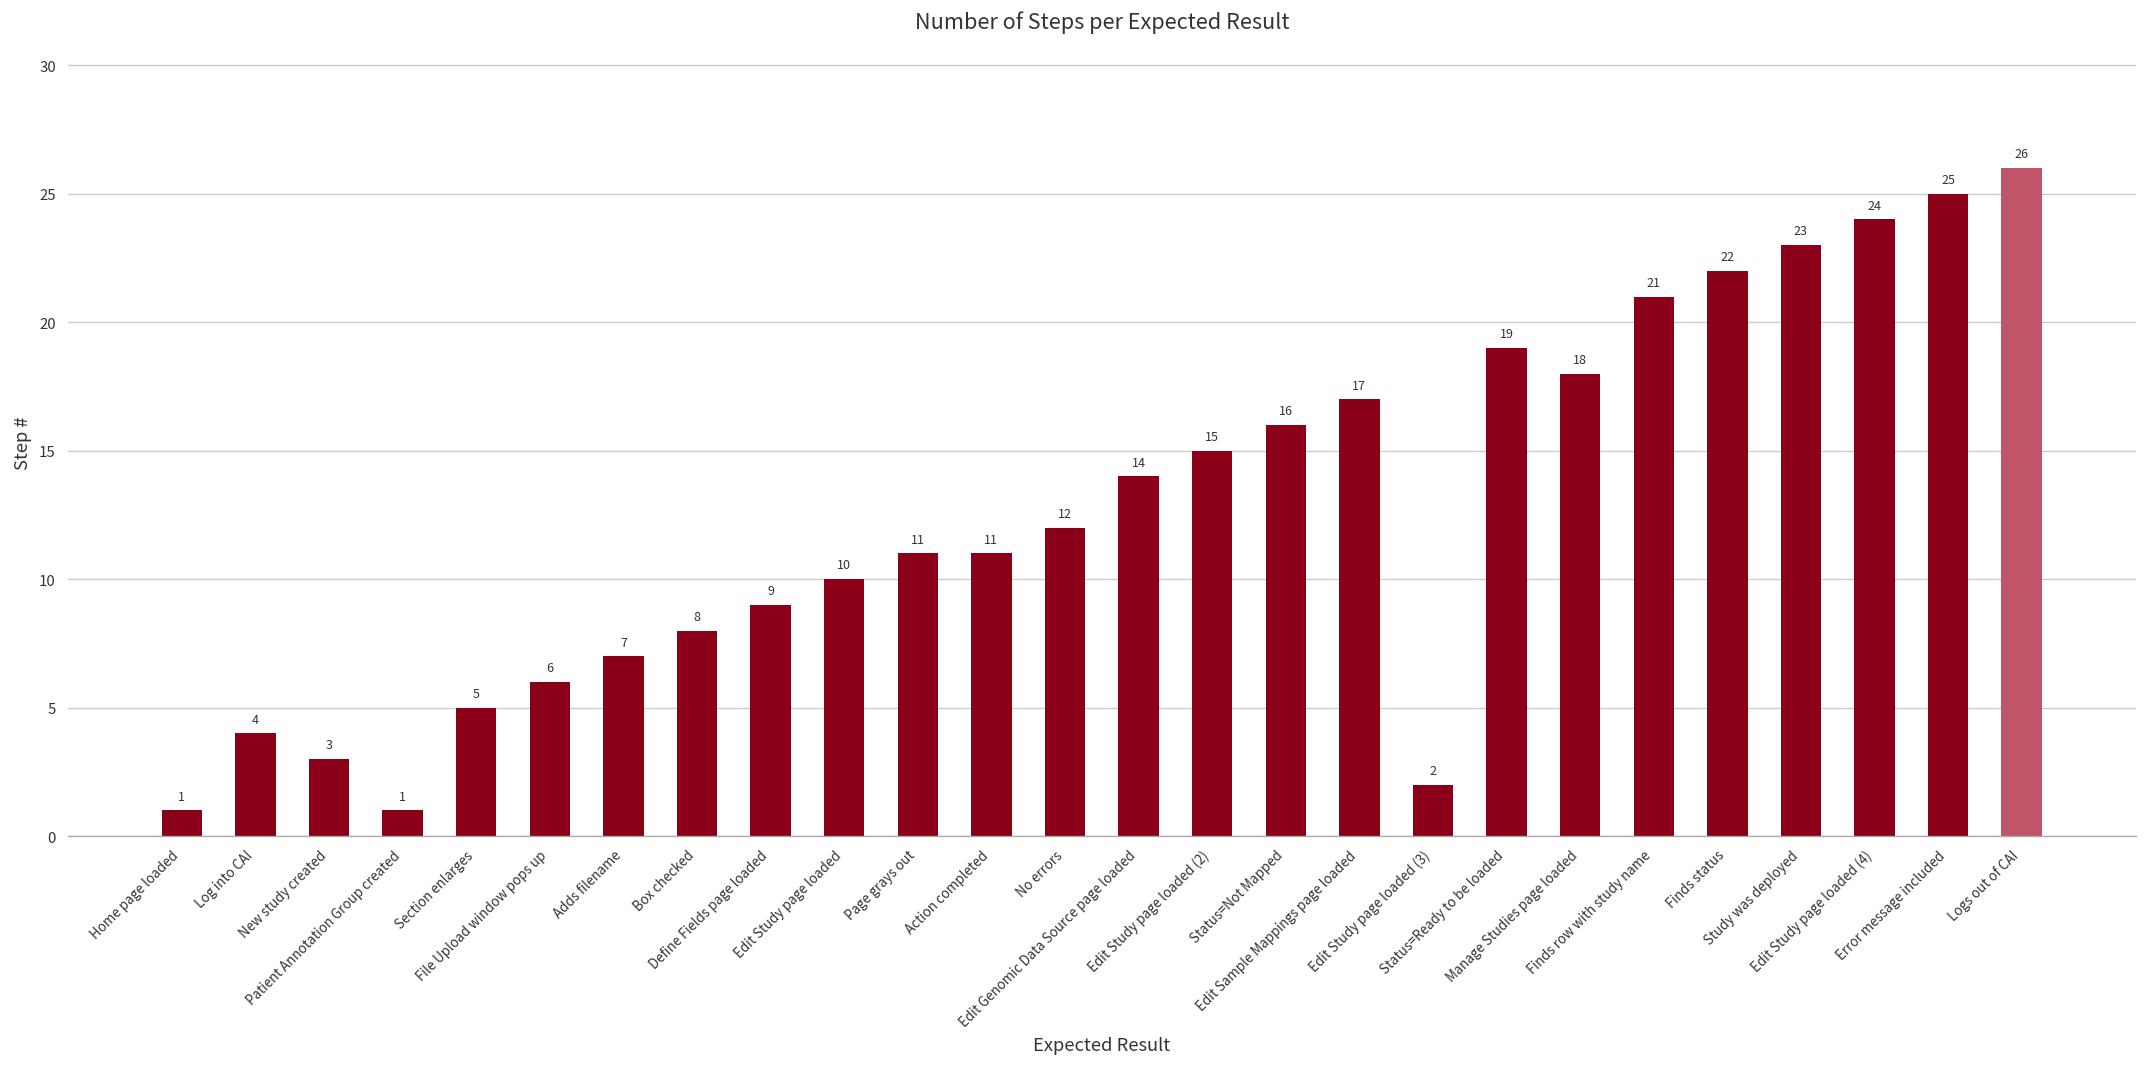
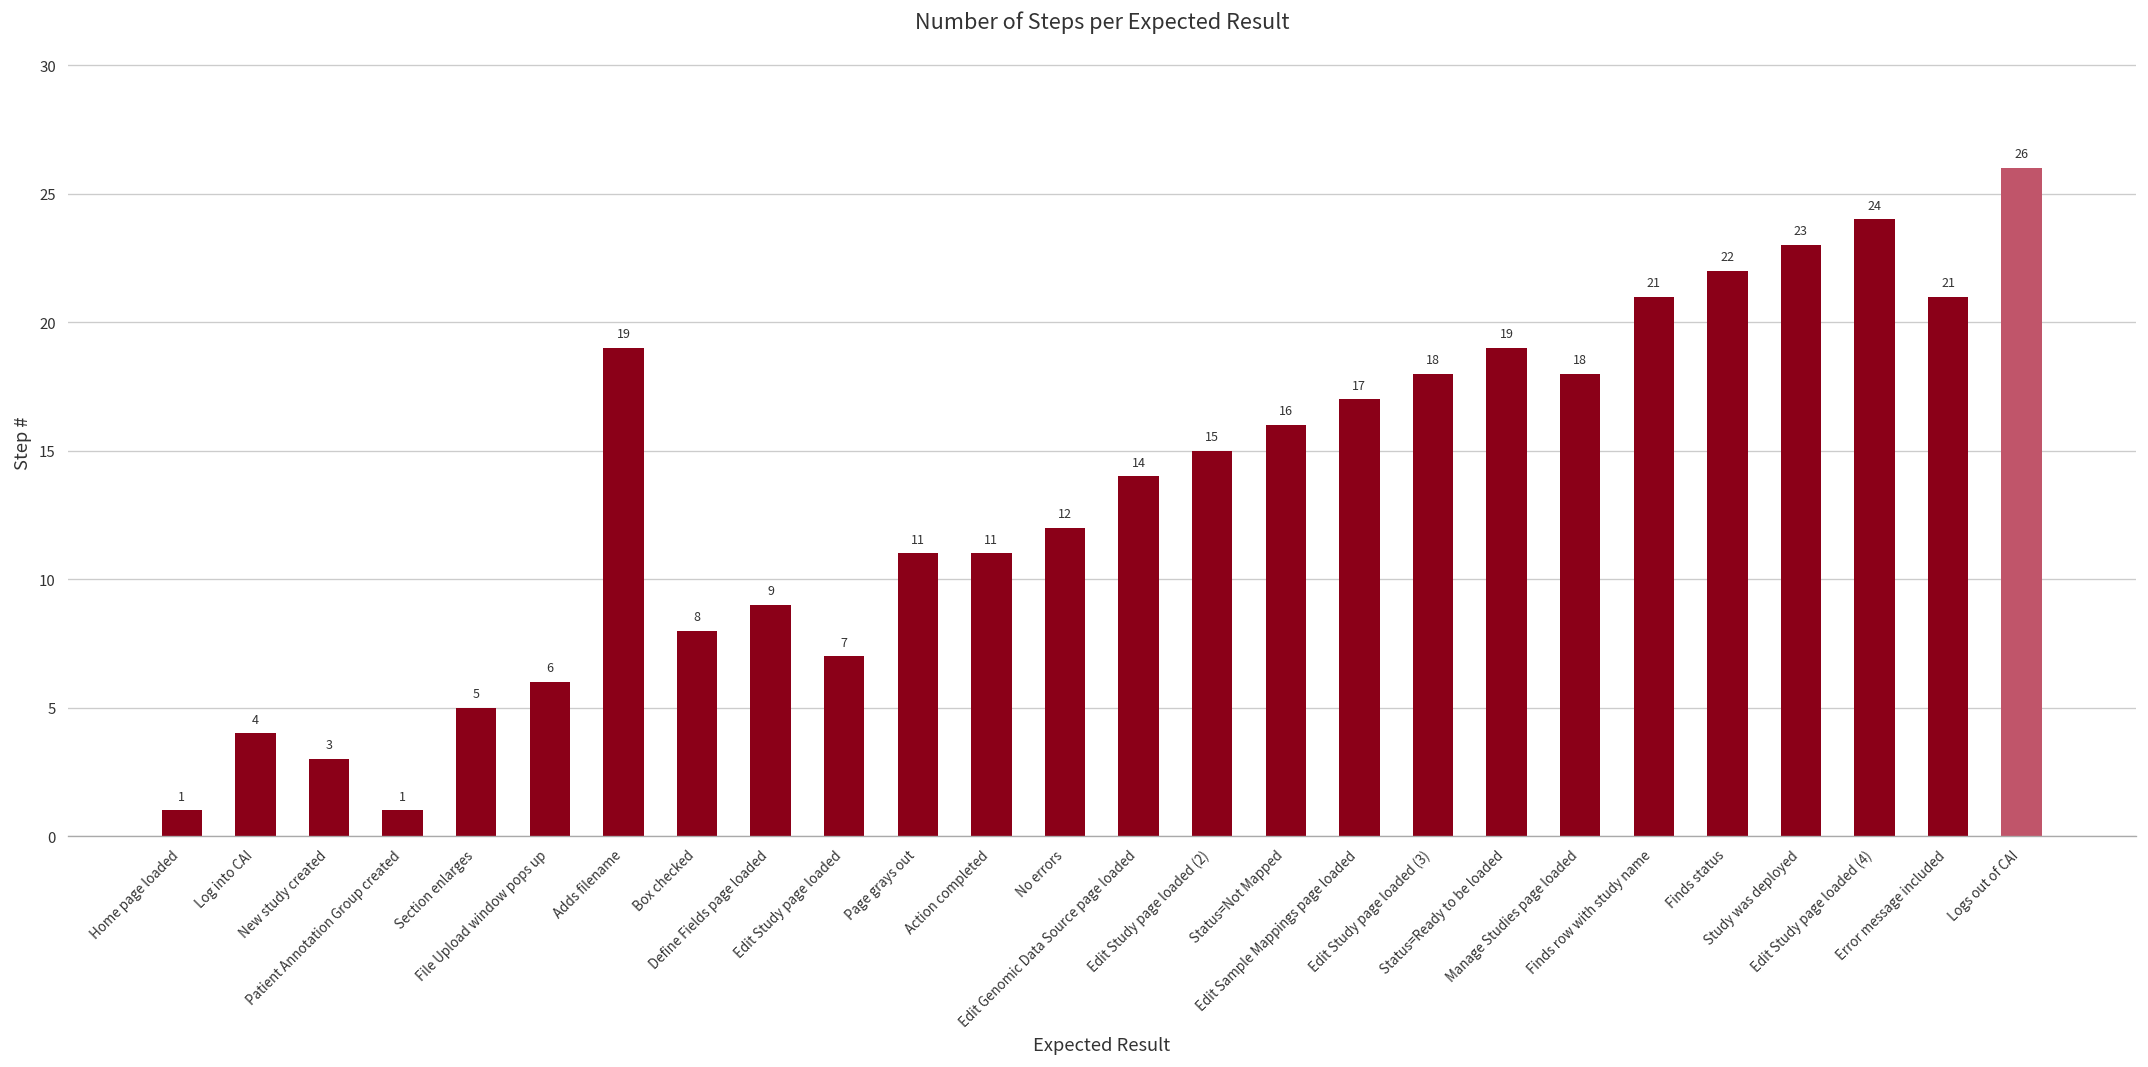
  {
    "Home page loaded": 1,
    "Log into CAI": 4,
    "New study created": 3,
    "Patient Annotation Group created": 1,
    "Section enlarges": 5,
    "File Upload window pops up": 6,
-   "Adds filename": 7,
+   "Adds filename": 19,
    "Box checked": 8,
    "Define Fields page loaded": 9,
-   "Edit Study page loaded": 10,
+   "Edit Study page loaded": 7,
    "Page grays out": 11,
    "Action completed": 11,
    "No errors": 12,
    "Edit Genomic Data Source page loaded": 14,
    "Edit Study page loaded (2)": 15,
    "Status=Not Mapped": 16,
    "Edit Sample Mappings page loaded": 17,
-   "Edit Study page loaded (3)": 2,
+   "Edit Study page loaded (3)": 18,
    "Status=Ready to be loaded": 19,
    "Manage Studies page loaded": 18,
    "Finds row with study name": 21,
    "Finds status": 22,
    "Study was deployed": 23,
    "Edit Study page loaded (4)": 24,
-   "Error message included": 25,
+   "Error message included": 21,
    "Logs out of CAI": 26
  }
